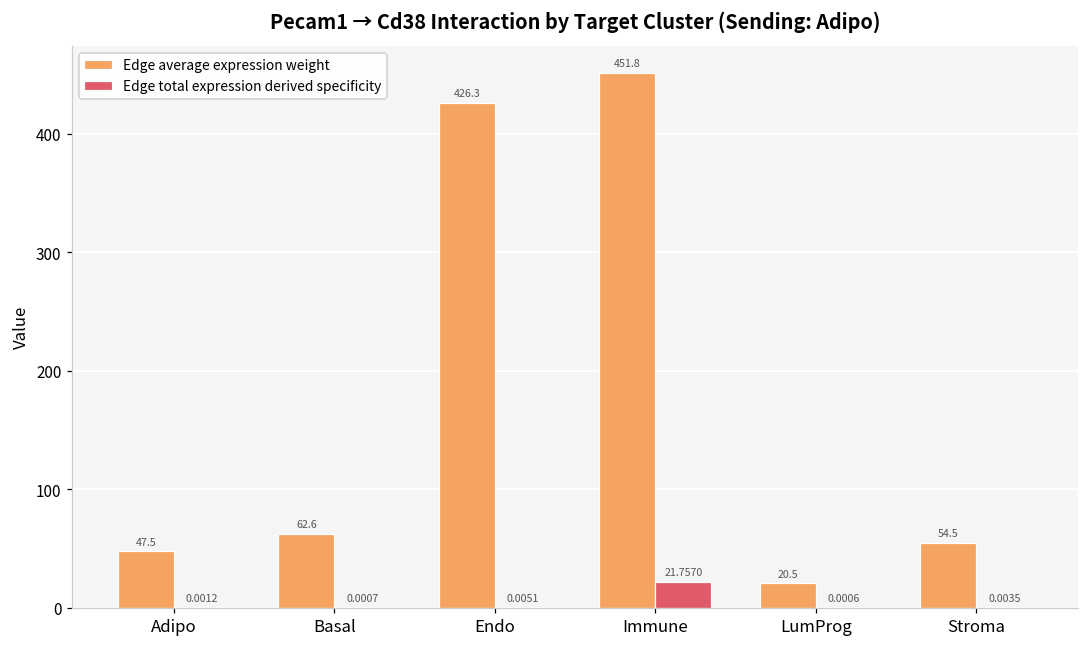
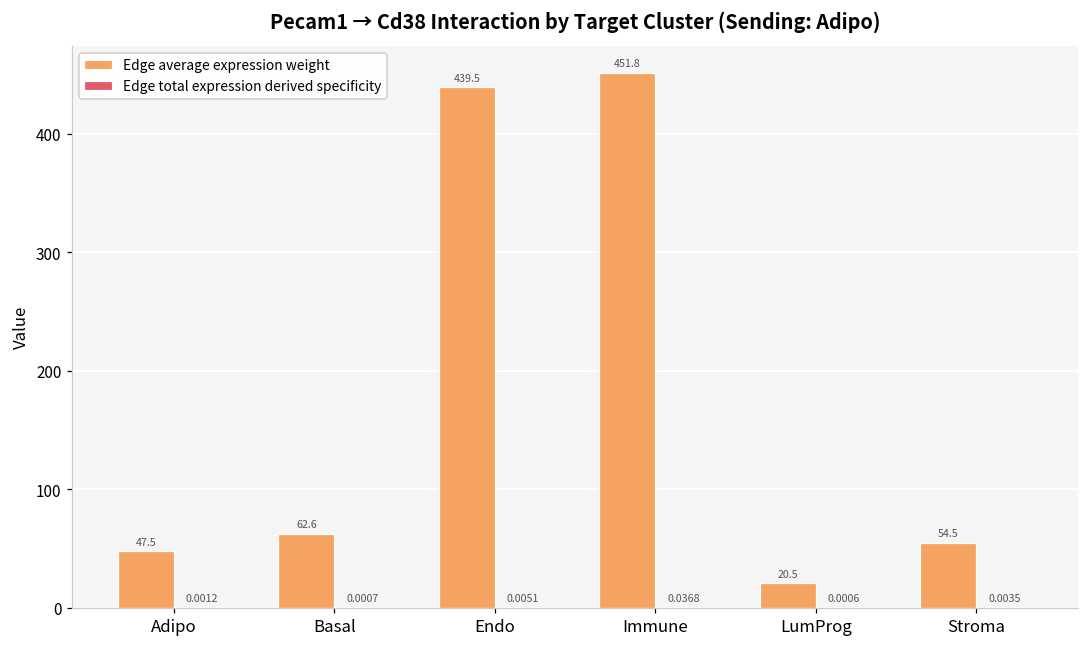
  {
    "Edge average expression weight": {
      "Adipo": 47.5,
      "Basal": 62.6,
-     "Endo": 426.3,
+     "Endo": 439.5,
      "Immune": 451.8,
      "LumProg": 20.5,
      "Stroma": 54.5
    },
    "Edge total expression derived specificity": {
      "Adipo": 0.0012,
      "Basal": 0.0007,
      "Endo": 0.0051,
-     "Immune": 21.7570,
+     "Immune": 0.0368,
      "LumProg": 0.0006,
      "Stroma": 0.0035
    }
  }
